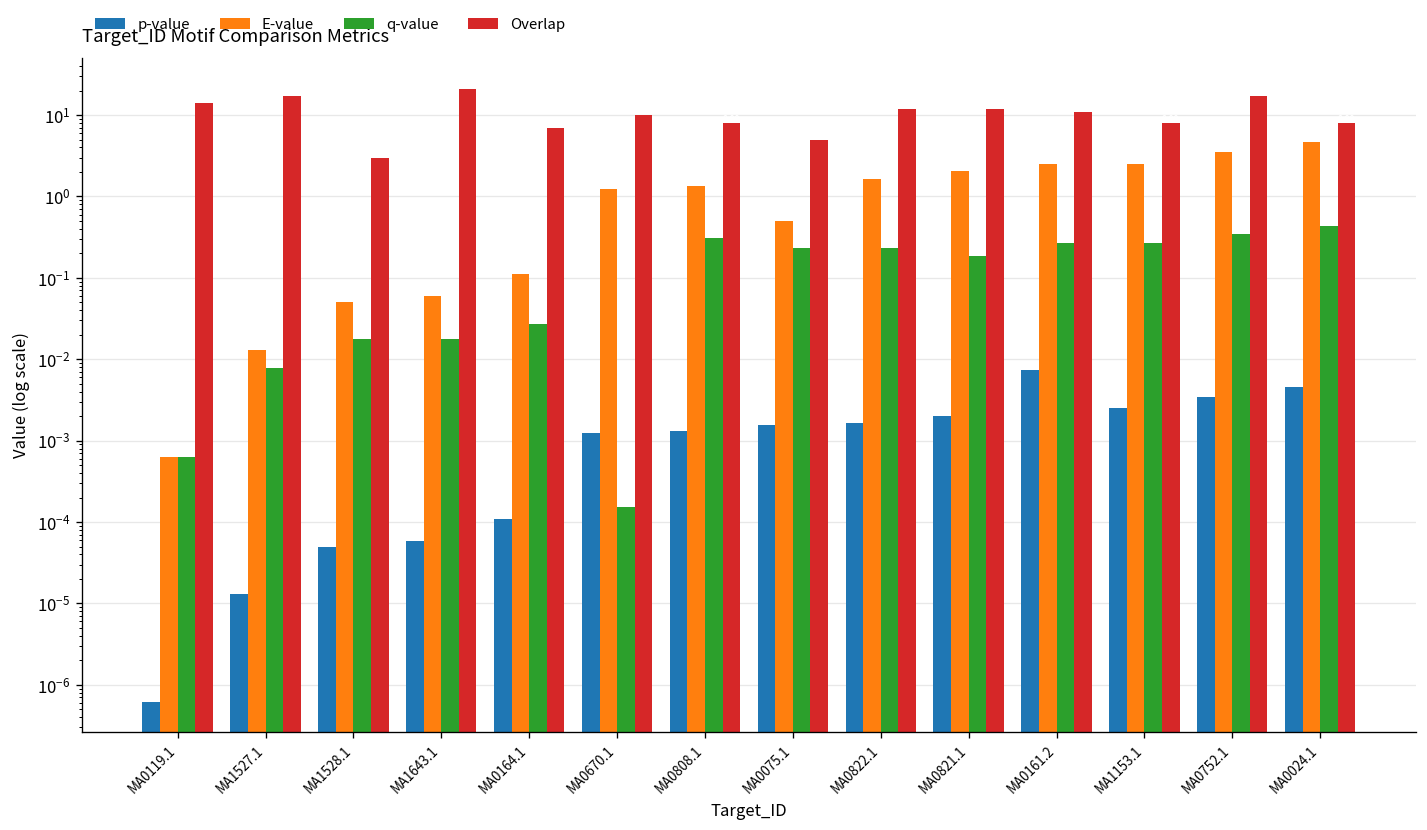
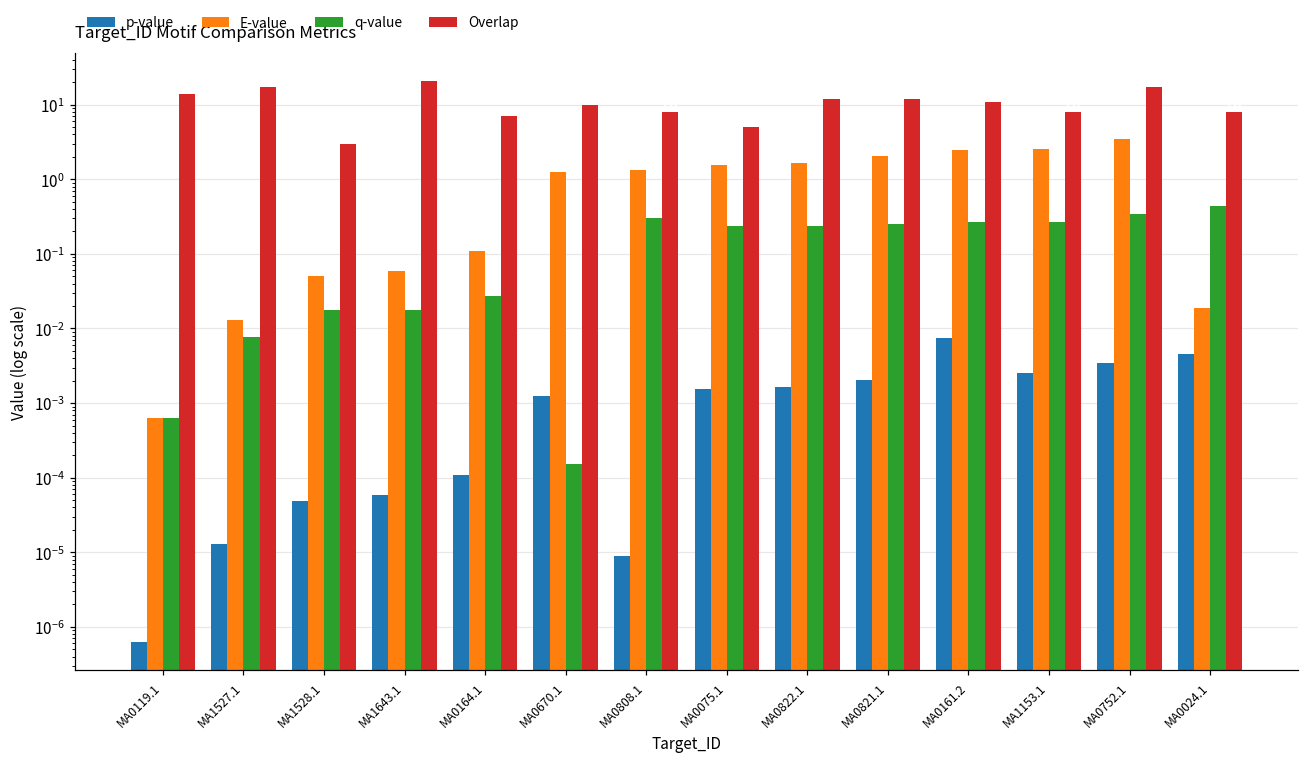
  {
    "p-value": {
      "MA0119.1": 0.0000006,
      "MA1527.1": 0.000013,
      "MA1528.1": 0.00005,
      "MA1643.1": 0.00006,
      "MA0164.1": 0.00011,
      "MA0670.1": 0.0012,
-     "MA0808.1": 0.0013,
+     "MA0808.1": 0.000009,
      "MA0075.1": 0.0015,
      "MA0822.1": 0.0016,
      "MA0821.1": 0.0020,
      "MA0161.2": 0.007,
      "MA1153.1": 0.0025,
      "MA0752.1": 0.003,
      "MA0024.1": 0.005
    },
    "E-value": {
      "MA0119.1": 0.0006,
      "MA1527.1": 0.013,
      "MA1528.1": 0.05,
      "MA1643.1": 0.06,
      "MA0164.1": 0.11,
      "MA0670.1": 1.2,
      "MA0808.1": 1.3,
-     "MA0075.1": 0.5,
+     "MA0075.1": 1.6,
      "MA0822.1": 1.6,
      "MA0821.1": 2.0,
      "MA0161.2": 2.5,
      "MA1153.1": 2.5,
      "MA0752.1": 3,
-     "MA0024.1": 5
+     "MA0024.1": 0.019
    },
    "q-value": {
      "MA0119.1": 0.0006,
      "MA1527.1": 0.008,
      "MA1528.1": 0.018,
      "MA1643.1": 0.018,
      "MA0164.1": 0.027,
      "MA0670.1": 0.00015,
      "MA0808.1": 0.3,
      "MA0075.1": 0.23,
      "MA0822.1": 0.23,
-     "MA0821.1": 0.19,
+     "MA0821.1": 0.25,
      "MA0161.2": 0.26,
      "MA1153.1": 0.26,
      "MA0752.1": 0.3,
      "MA0024.1": 0.4
    },
    "Overlap": {
      "MA0119.1": 14,
      "MA1527.1": 17,
      "MA1528.1": 3,
      "MA1643.1": 21,
      "MA0164.1": 7,
      "MA0670.1": 10,
      "MA0808.1": 8,
      "MA0075.1": 5,
      "MA0822.1": 12,
      "MA0821.1": 12,
      "MA0161.2": 11,
      "MA1153.1": 8,
      "MA0752.1": 17,
      "MA0024.1": 8
    }
  }
